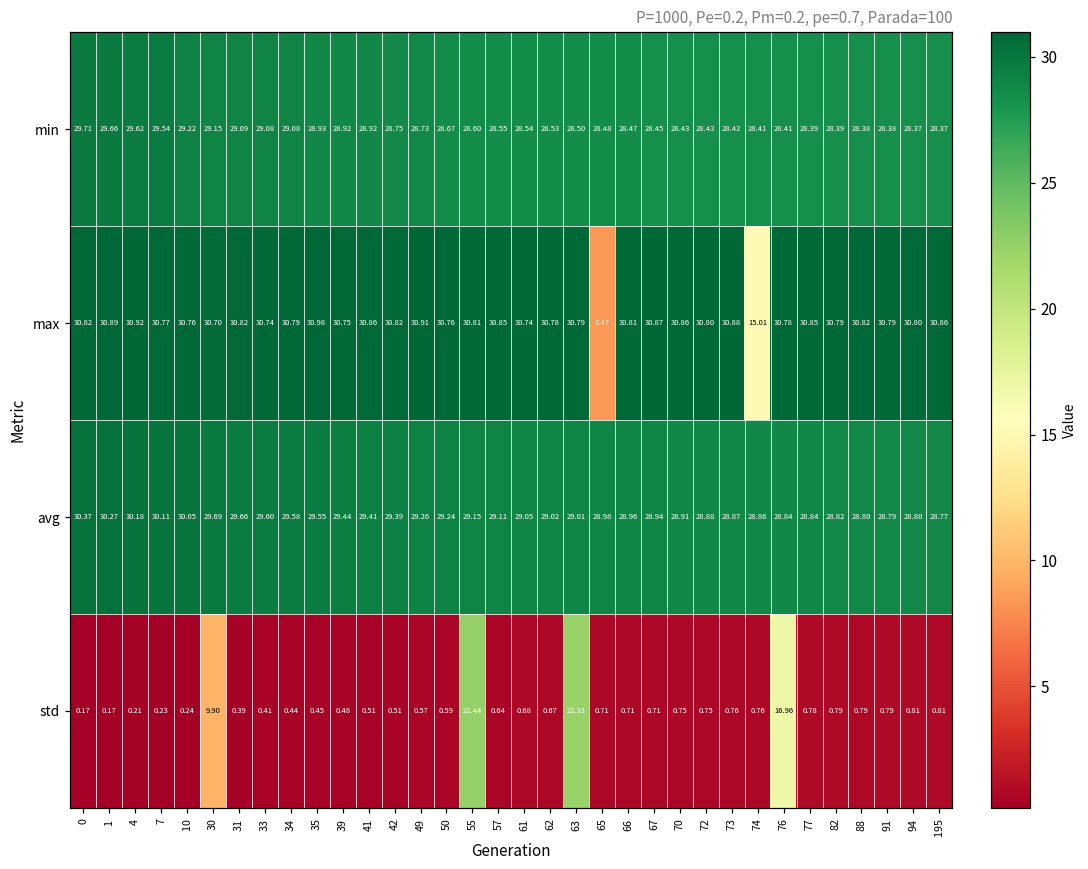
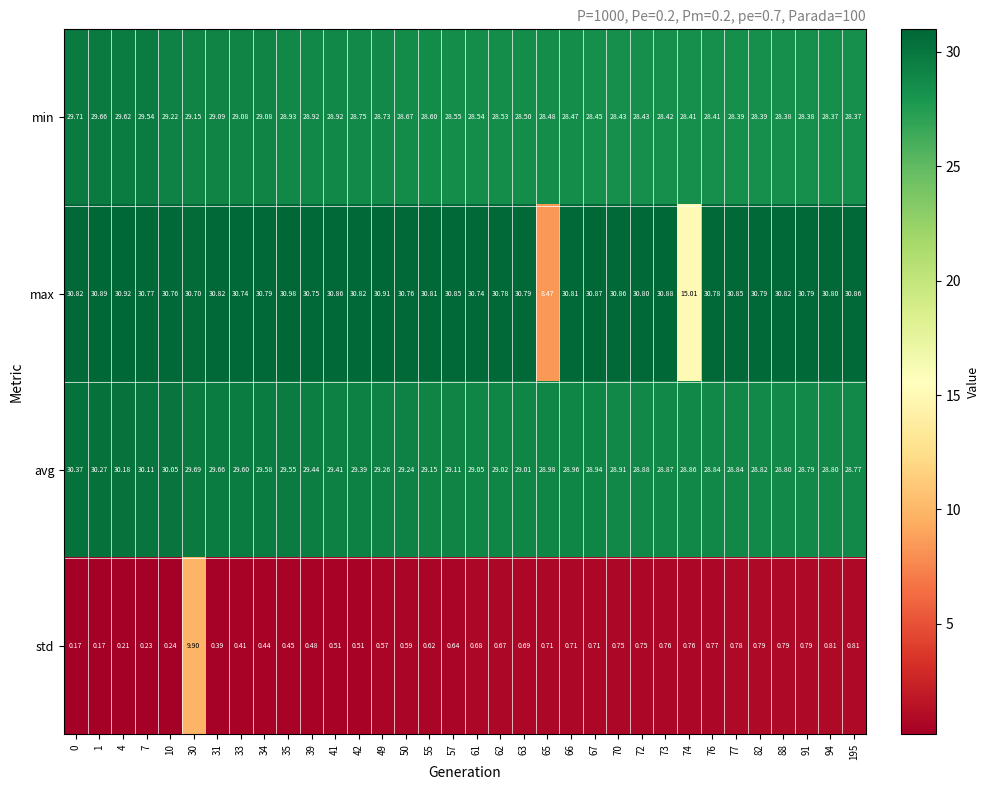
  {
    "min": {
      "0": 29.71,
      "1": 29.66,
      "4": 29.62,
      "7": 29.54,
      "10": 29.22,
      "30": 29.15,
      "31": 29.09,
      "33": 29.08,
      "34": 29.08,
      "35": 28.93,
      "39": 28.92,
      "41": 28.92,
      "42": 28.75,
      "49": 28.73,
      "50": 28.67,
      "55": 28.60,
      "57": 28.55,
      "61": 28.54,
      "62": 28.53,
      "63": 28.50,
      "65": 28.48,
      "66": 28.47,
      "67": 28.45,
      "70": 28.43,
      "72": 28.43,
      "73": 28.42,
      "74": 28.41,
      "76": 28.41,
      "77": 28.39,
      "82": 28.39,
      "88": 28.38,
      "91": 28.38,
      "94": 28.37,
      "195": 28.37
    },
    "max": {
      "0": 30.82,
      "1": 30.89,
      "4": 30.92,
      "7": 30.77,
      "10": 30.76,
      "30": 30.70,
      "31": 30.82,
      "33": 30.74,
      "34": 30.79,
      "35": 30.98,
      "39": 30.75,
      "41": 30.86,
      "42": 30.82,
      "49": 30.91,
      "50": 30.76,
      "55": 30.81,
      "57": 30.85,
      "61": 30.74,
      "62": 30.78,
      "63": 30.79,
      "65": 8.47,
      "66": 30.81,
      "67": 30.87,
      "70": 30.86,
      "72": 30.80,
      "73": 30.88,
      "74": 15.01,
      "76": 30.78,
      "77": 30.85,
      "82": 30.79,
      "88": 30.82,
      "91": 30.79,
      "94": 30.80,
      "195": 30.86
    },
    "avg": {
      "0": 30.37,
      "1": 30.27,
      "4": 30.18,
      "7": 30.11,
      "10": 30.05,
      "30": 29.69,
      "31": 29.66,
      "33": 29.60,
      "34": 29.58,
      "35": 29.55,
      "39": 29.44,
      "41": 29.41,
      "42": 29.39,
      "49": 29.26,
      "50": 29.24,
      "55": 29.15,
      "57": 29.11,
      "61": 29.05,
      "62": 29.02,
      "63": 29.01,
      "65": 28.98,
      "66": 28.96,
      "67": 28.94,
      "70": 28.91,
      "72": 28.88,
      "73": 28.87,
      "74": 28.86,
      "76": 28.84,
      "77": 28.84,
      "82": 28.82,
      "88": 28.80,
      "91": 28.79,
      "94": 28.80,
      "195": 28.77
    },
    "std": {
      "0": 0.17,
      "1": 0.17,
      "4": 0.21,
      "7": 0.23,
      "10": 0.24,
      "30": 9.90,
      "31": 0.39,
      "33": 0.41,
      "34": 0.44,
      "35": 0.45,
      "39": 0.48,
      "41": 0.51,
      "42": 0.51,
      "49": 0.57,
      "50": 0.59,
-     "55": 22.44,
+     "55": 0.62,
      "57": 0.64,
      "61": 0.68,
      "62": 0.67,
-     "63": 22.33,
+     "63": 0.69,
      "65": 0.71,
      "66": 0.71,
      "67": 0.71,
      "70": 0.75,
      "72": 0.75,
      "73": 0.76,
      "74": 0.76,
-     "76": 16.96,
+     "76": 0.77,
      "77": 0.78,
      "82": 0.79,
      "88": 0.79,
      "91": 0.79,
      "94": 0.81,
      "195": 0.81
    }
  }
